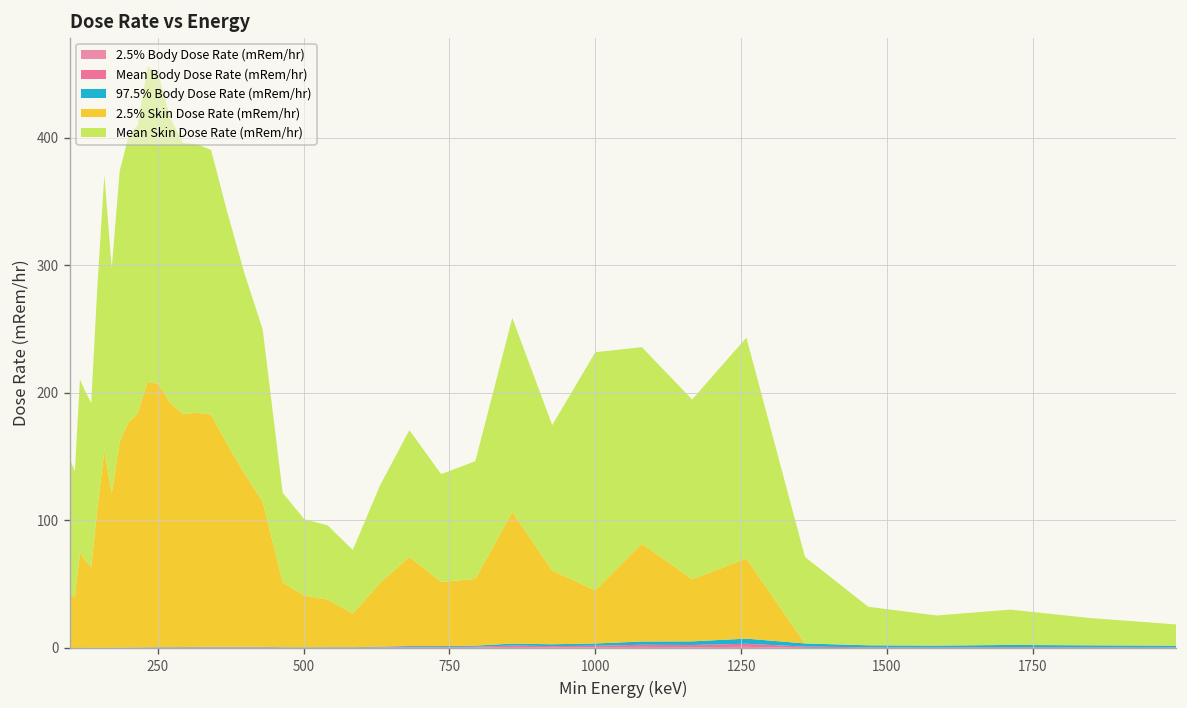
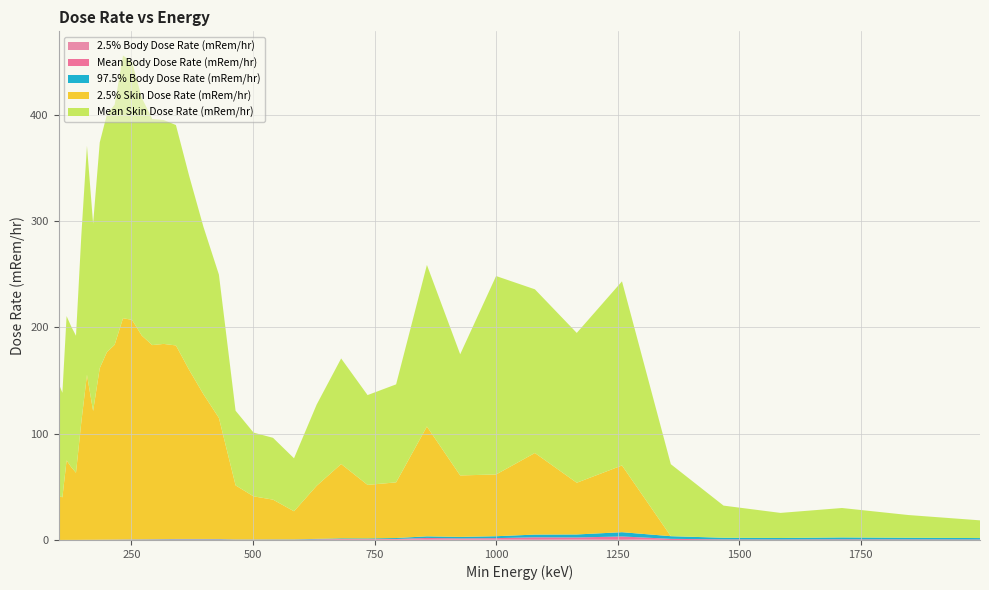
  {
    "2.5% Skin Dose Rate (mRem/hr)": {
-     "1000": 42
+     "1000": 58
    },
    "Mean Skin Dose Rate (mRem/hr)": {
      "1000": 187
    }
  }
